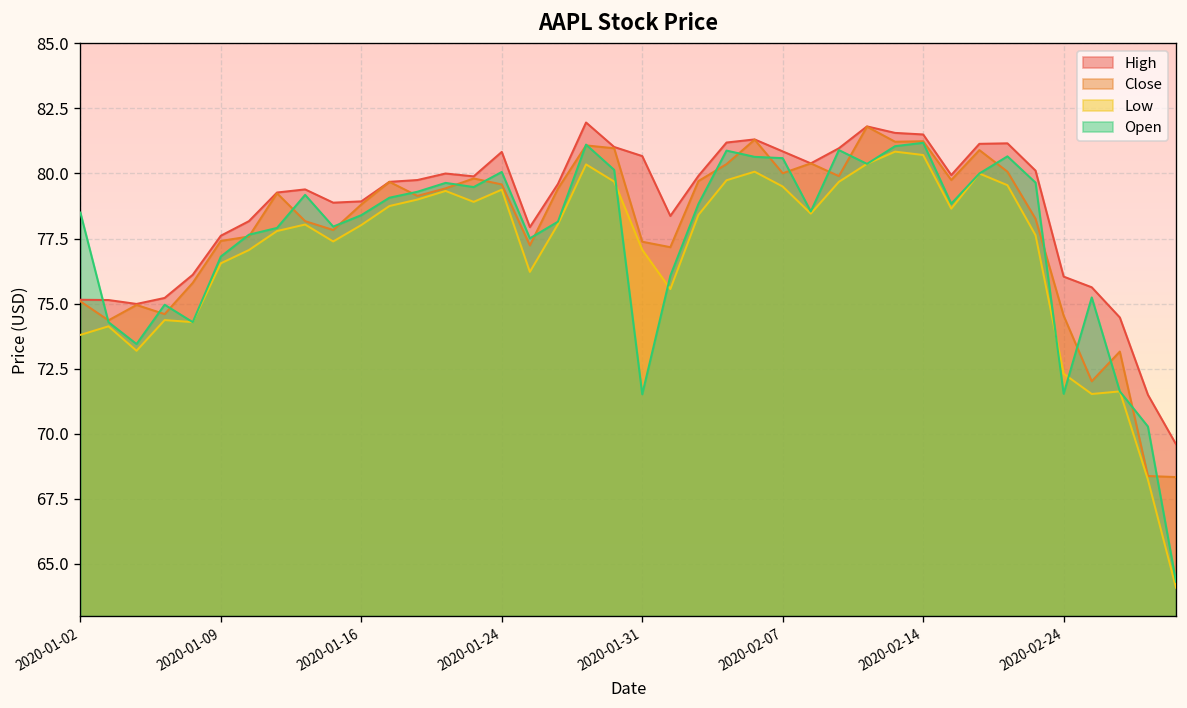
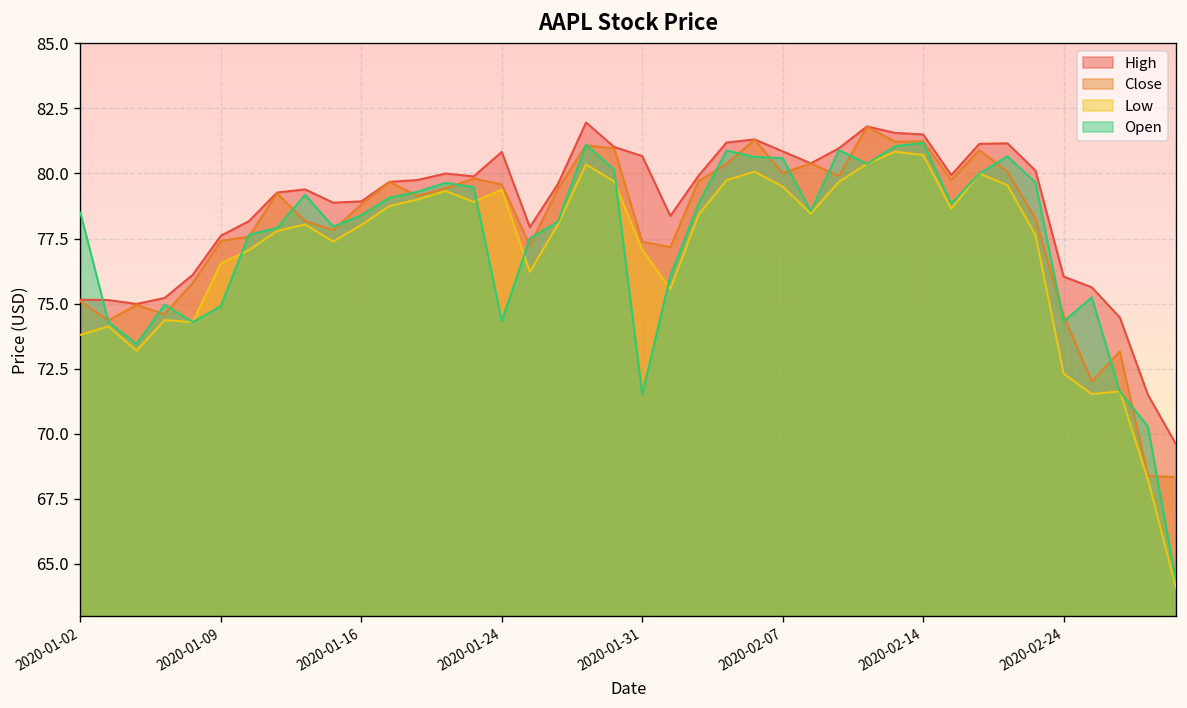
  {
    "Open": {
      "2020-01-02": 78.5,
-     "2020-01-09": 76.8,
+     "2020-01-09": 74.9,
      "2020-01-16": 78.4,
-     "2020-01-24": 80.1,
+     "2020-01-24": 74.3,
      "2020-01-31": 71.5,
      "2020-02-07": 80.6,
-     "2020-02-24": 71.5
+     "2020-02-24": 74.3
    }
  }
